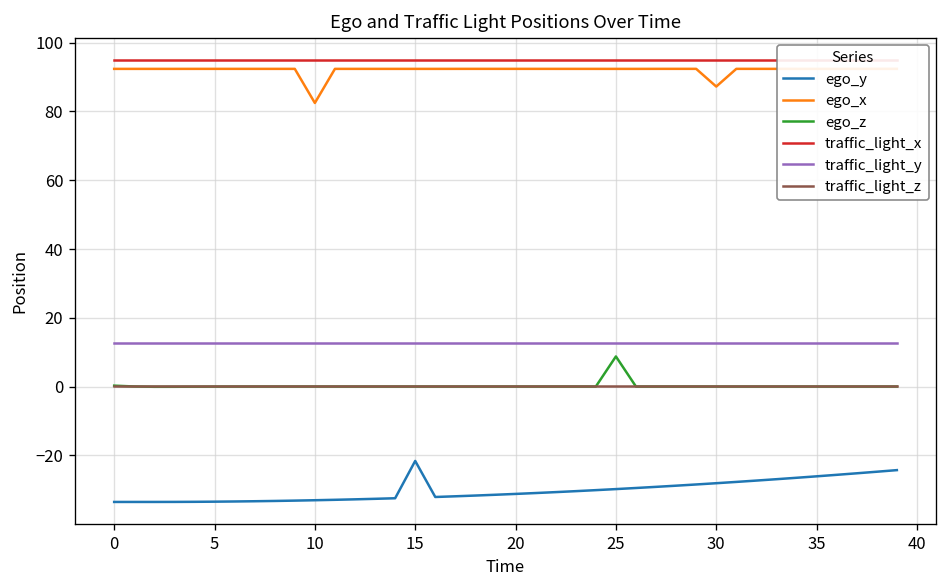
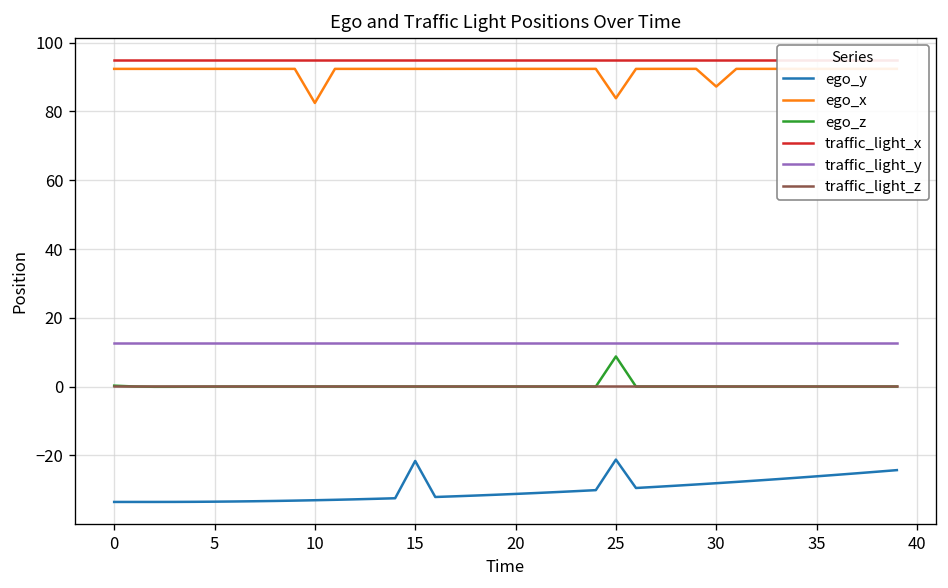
  {
    "ego_y": {
      "0": -34,
      "5": -33,
      "10": -33,
      "15": -22,
      "20": -31,
-     "25": -30,
+     "25": -21,
      "30": -28,
      "35": -26
    },
    "ego_x": {
      "0": 92,
      "5": 92,
      "10": 82,
      "15": 92,
      "20": 92,
-     "25": 92,
+     "25": 84,
      "30": 87
    },
    "ego_z": {
      "25": 9
    },
    "traffic_light_x": {
      "0": 95,
      "5": 95,
      "10": 95,
      "15": 95,
      "20": 95,
      "25": 95,
      "30": 95
    },
    "traffic_light_y": {
      "0": 13,
      "5": 13,
      "10": 13,
      "15": 13,
      "20": 13,
      "25": 13,
      "30": 13,
      "35": 13
    },
    "traffic_light_z": {
      "25": 0
    }
  }
